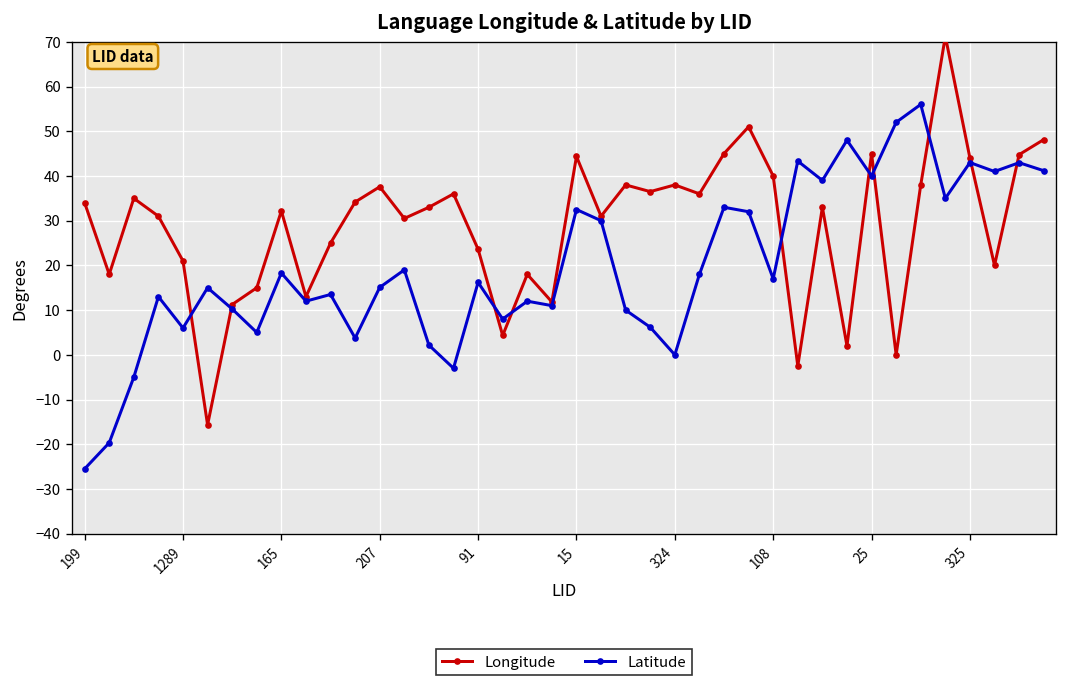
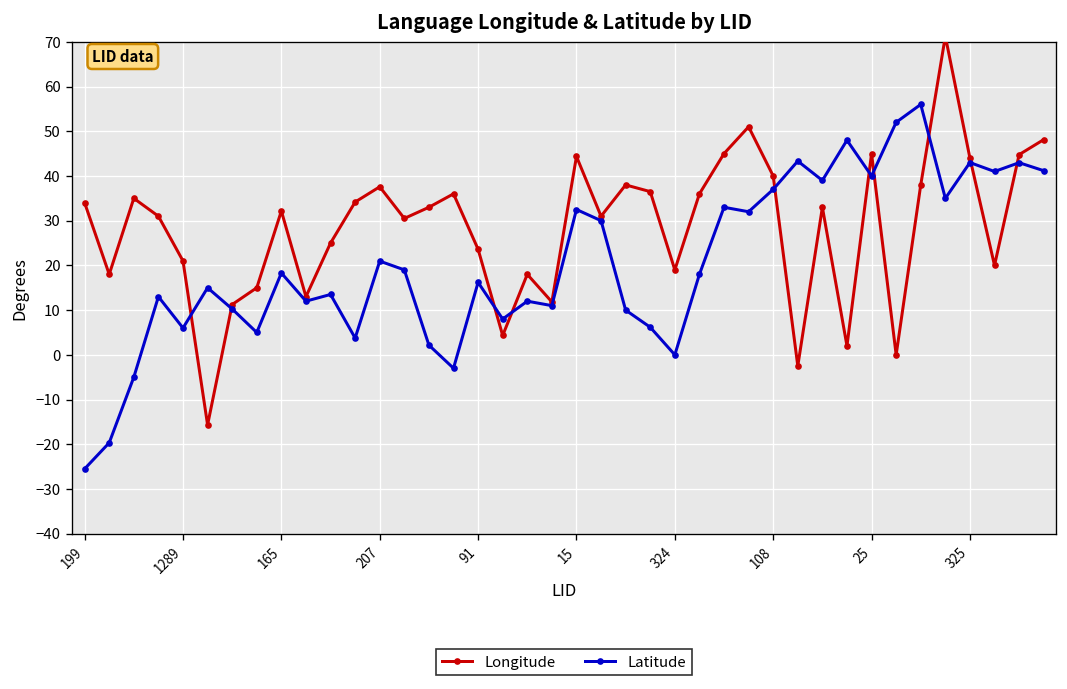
  {
    "Longitude": {
      "199": 34,
      "1289": 21,
      "165": 32,
      "207": 38,
      "91": 24,
-     "324": 38,
+     "324": 19,
      "108": 40,
      "325": 44
    },
    "Latitude": {
      "199": -26,
      "1289": 6,
      "165": 18,
-     "207": 15,
+     "207": 21,
      "91": 16,
      "324": 0,
-     "108": 17,
+     "108": 37,
      "325": 43
    }
  }
